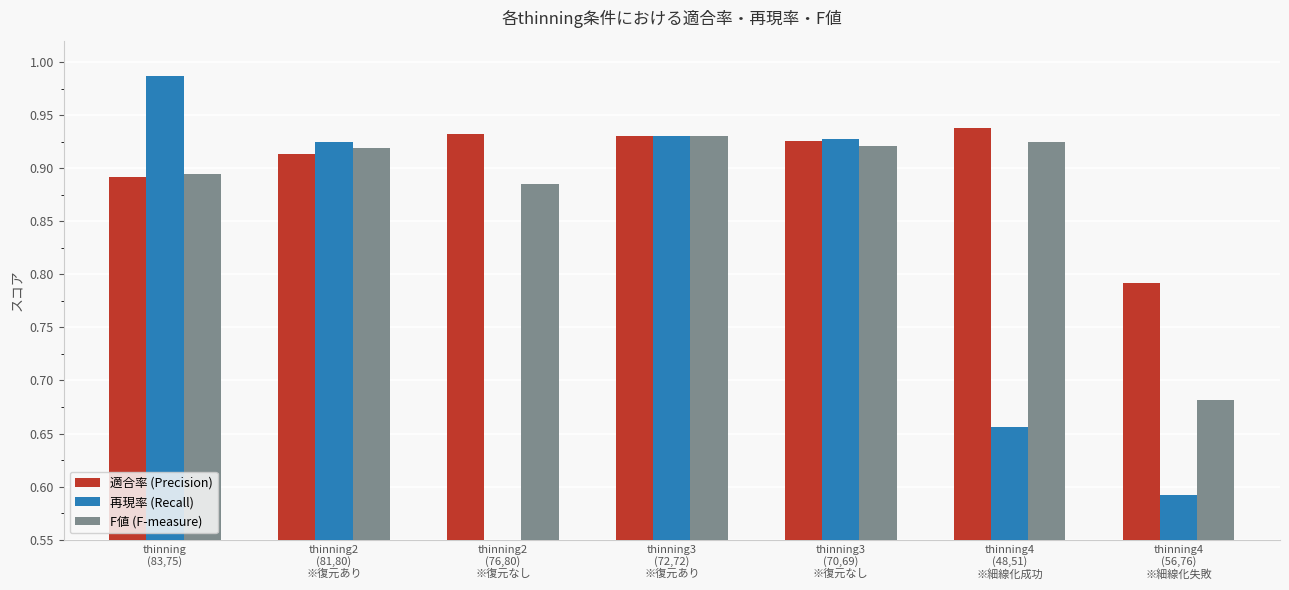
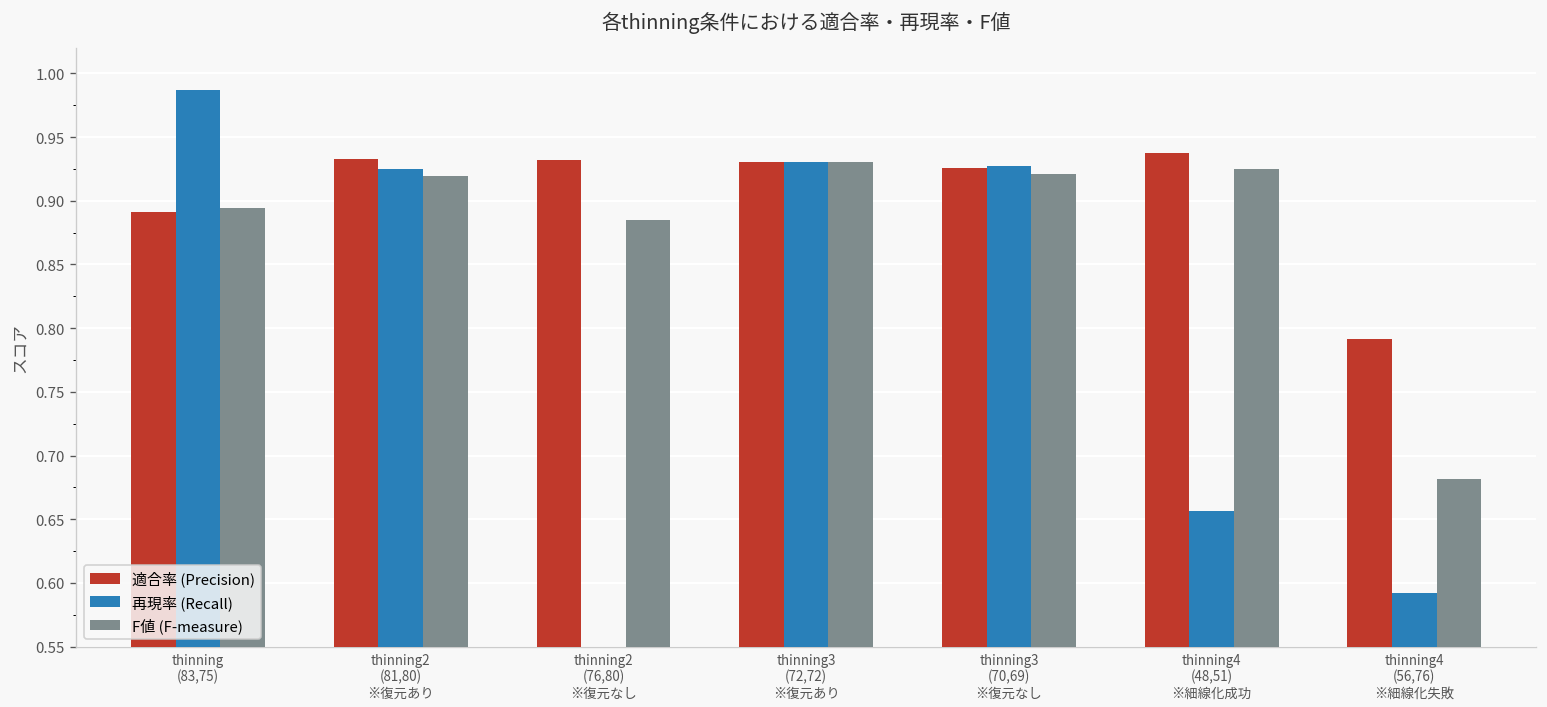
  {
    "適合率 (Precision)": {
      "thinning (83,75)": 0.892,
-     "thinning2 (81,80) ※復元あり": 0.914,
+     "thinning2 (81,80) ※復元あり": 0.933,
      "thinning2 (76,80) ※復元なし": 0.932,
      "thinning3 (72,72) ※復元あり": 0.931,
      "thinning3 (70,69) ※復元なし": 0.925,
      "thinning4 (48,51) ※細線化成功": 0.938,
      "thinning4 (56,76) ※細線化失敗": 0.791
    },
    "再現率 (Recall)": {
      "thinning (83,75)": 0.987,
      "thinning2 (81,80) ※復元あり": 0.925,
      "thinning3 (72,72) ※復元あり": 0.931,
      "thinning3 (70,69) ※復元なし": 0.928,
      "thinning4 (48,51) ※細線化成功": 0.657,
      "thinning4 (56,76) ※細線化失敗": 0.592
    },
    "F値 (F-measure)": {
      "thinning (83,75)": 0.894,
      "thinning2 (81,80) ※復元あり": 0.919,
      "thinning2 (76,80) ※復元なし": 0.885,
      "thinning3 (72,72) ※復元あり": 0.931,
      "thinning3 (70,69) ※復元なし": 0.921,
      "thinning4 (48,51) ※細線化成功": 0.925,
      "thinning4 (56,76) ※細線化失敗": 0.682
    }
  }
